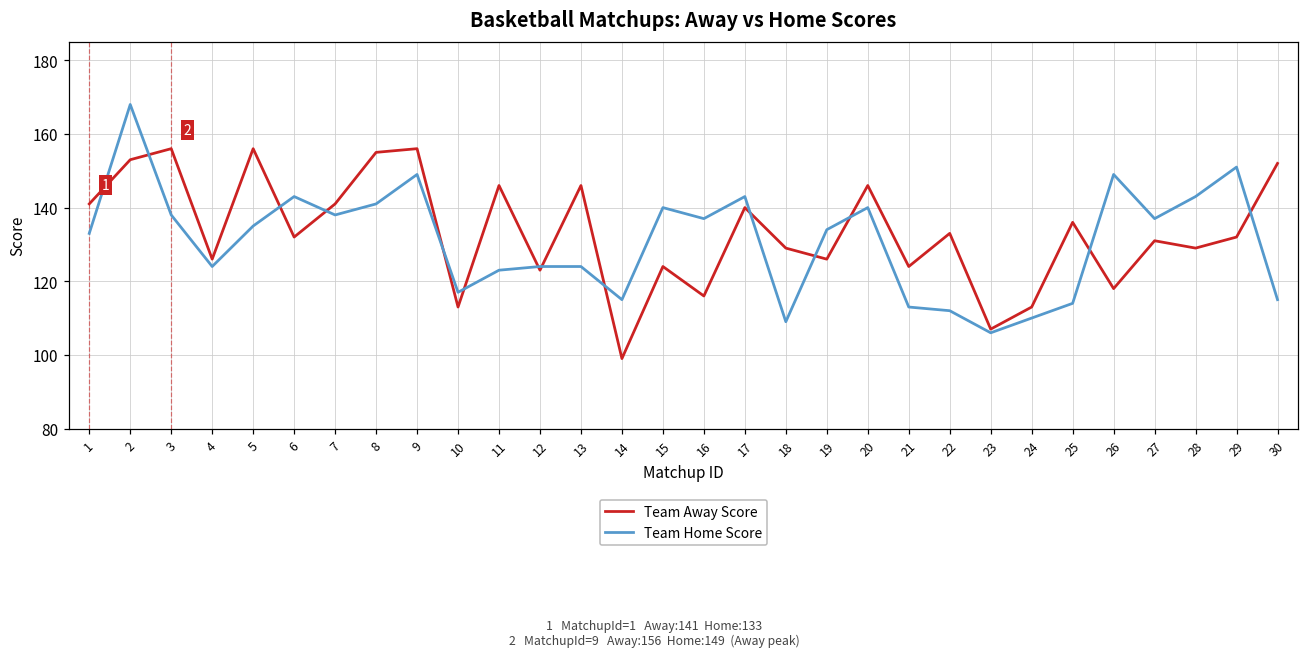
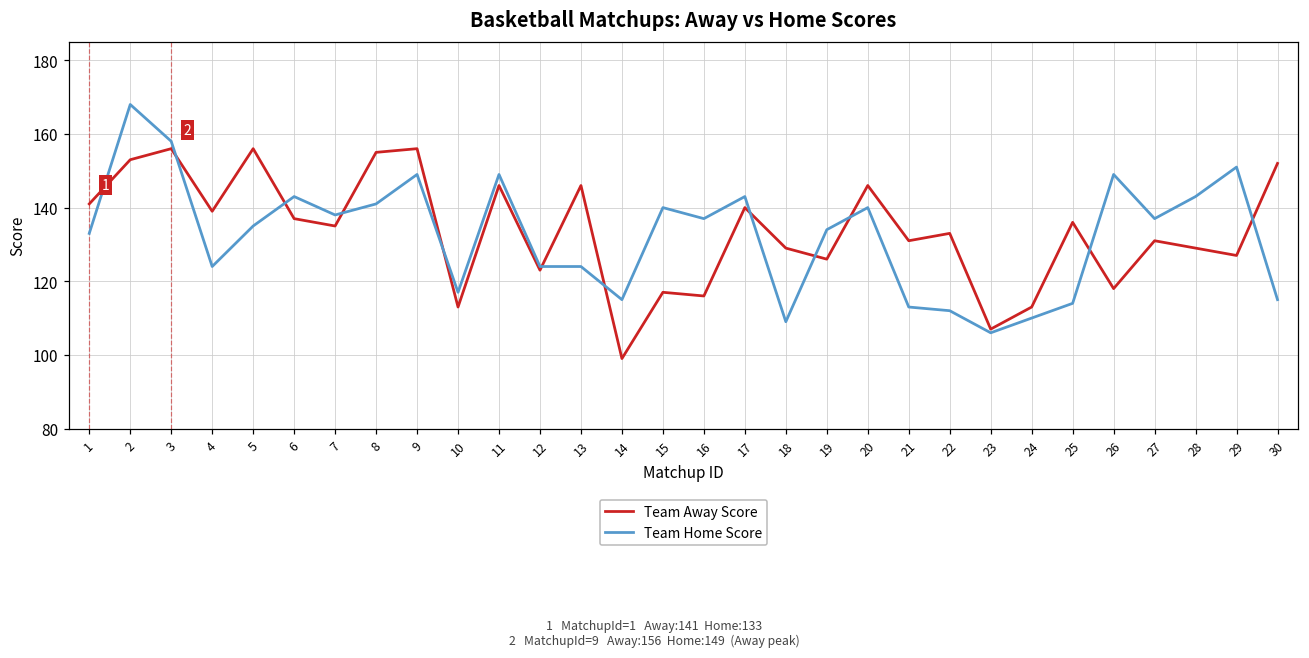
  {
    "Team Away Score": {
      "2": 153,
      "3": 156,
-     "4": 126,
+     "4": 139,
      "5": 156,
-     "6": 132,
-     "7": 141,
+     "6": 137,
+     "7": 135,
      "8": 155,
      "9": 156,
      "10": 113,
      "11": 146,
      "12": 123,
      "13": 146,
      "14": 99,
-     "15": 124,
+     "15": 117,
      "16": 116,
      "17": 140,
      "18": 129,
      "19": 126,
      "20": 146,
-     "21": 124,
+     "21": 131,
      "22": 133,
      "23": 107,
      "24": 113,
      "25": 136,
      "26": 118,
      "27": 131,
      "28": 129,
-     "29": 132,
+     "29": 127,
      "30": 152
    },
    "Team Home Score": {
      "1": 133,
      "2": 168,
-     "3": 138,
+     "3": 158,
      "4": 124,
      "5": 135,
      "6": 143,
      "7": 138,
      "8": 141,
      "9": 149,
      "10": 117,
-     "11": 123,
+     "11": 149,
      "12": 124,
      "13": 124,
      "14": 115,
      "15": 140,
      "16": 137,
      "17": 143,
      "18": 109,
      "19": 134,
      "20": 140,
      "21": 113,
      "22": 112,
      "23": 106,
      "24": 110,
      "25": 114,
      "26": 149,
      "27": 137,
      "28": 143,
      "29": 151,
      "30": 115
    }
  }
